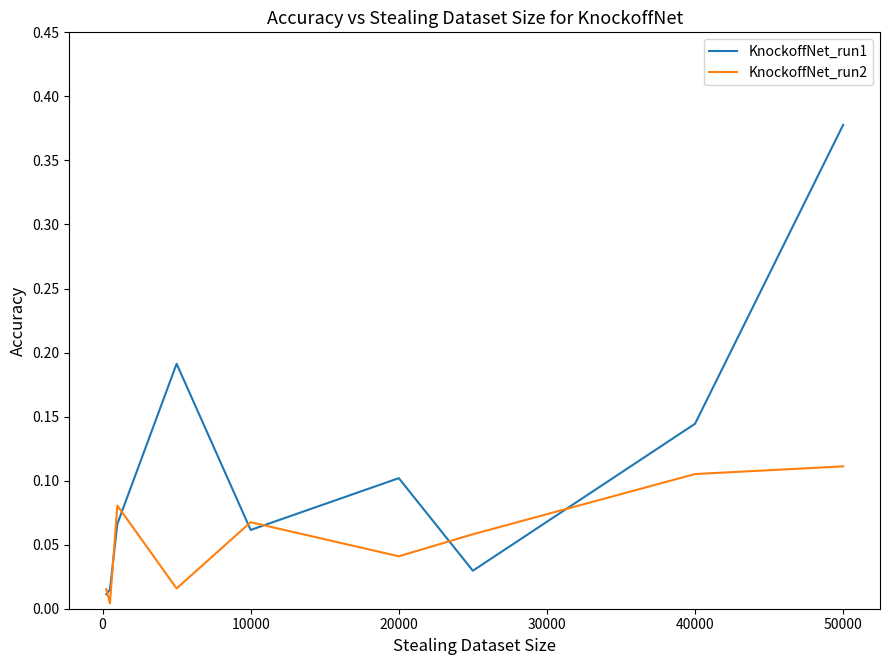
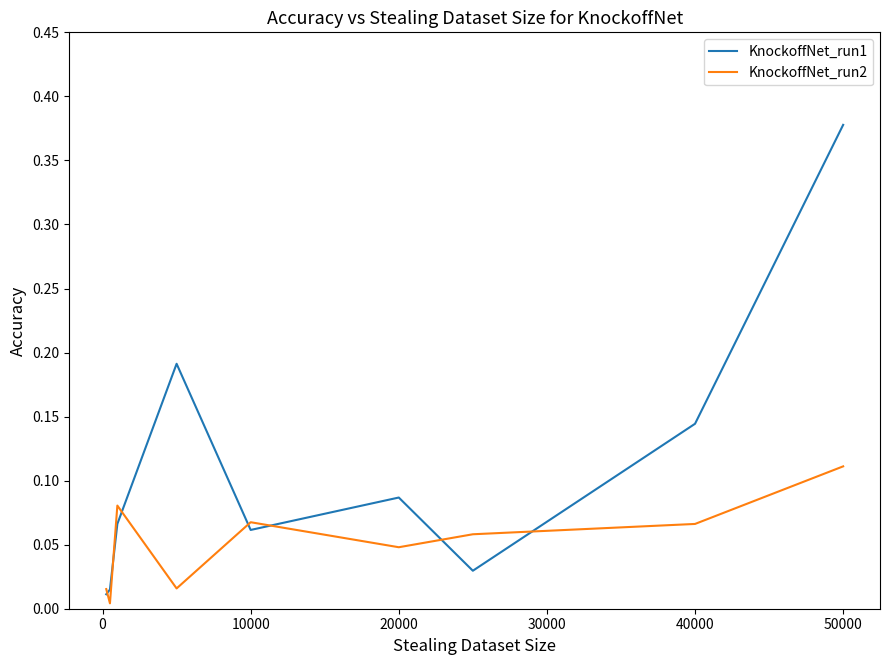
  {
    "KnockoffNet_run1": {
      "10000": 0.061,
-     "20000": 0.102,
+     "20000": 0.087,
      "40000": 0.144,
      "50000": 0.378
    },
    "KnockoffNet_run2": {
      "10000": 0.068,
-     "20000": 0.041,
-     "40000": 0.105,
+     "20000": 0.048,
+     "40000": 0.066,
      "50000": 0.111
    }
  }
